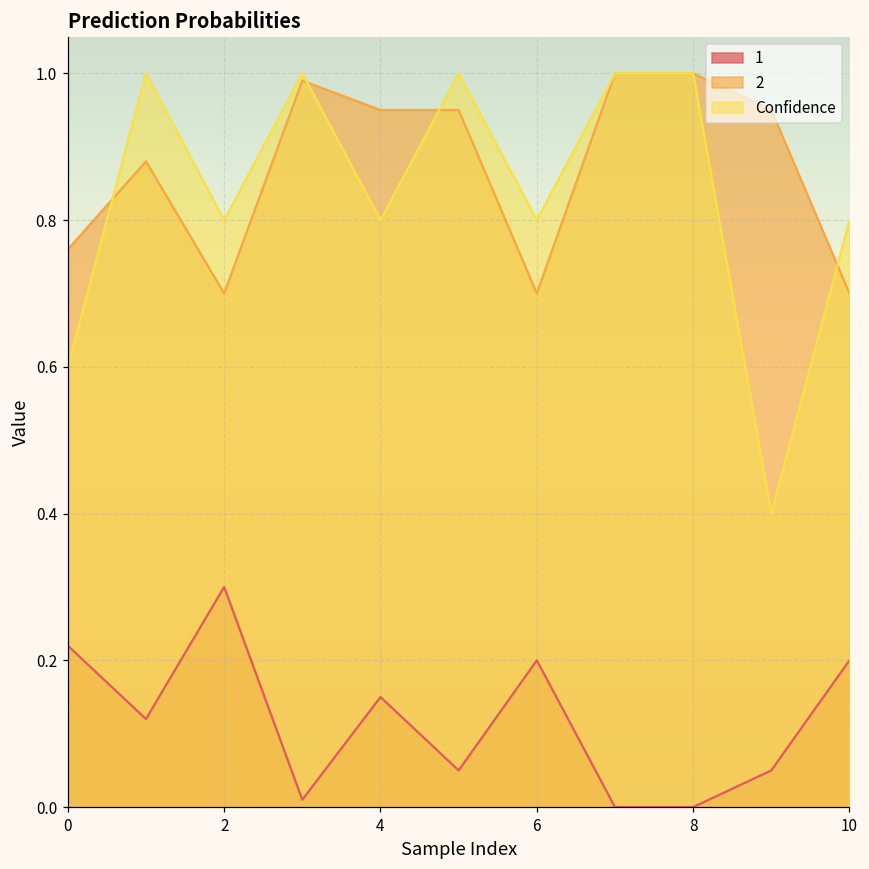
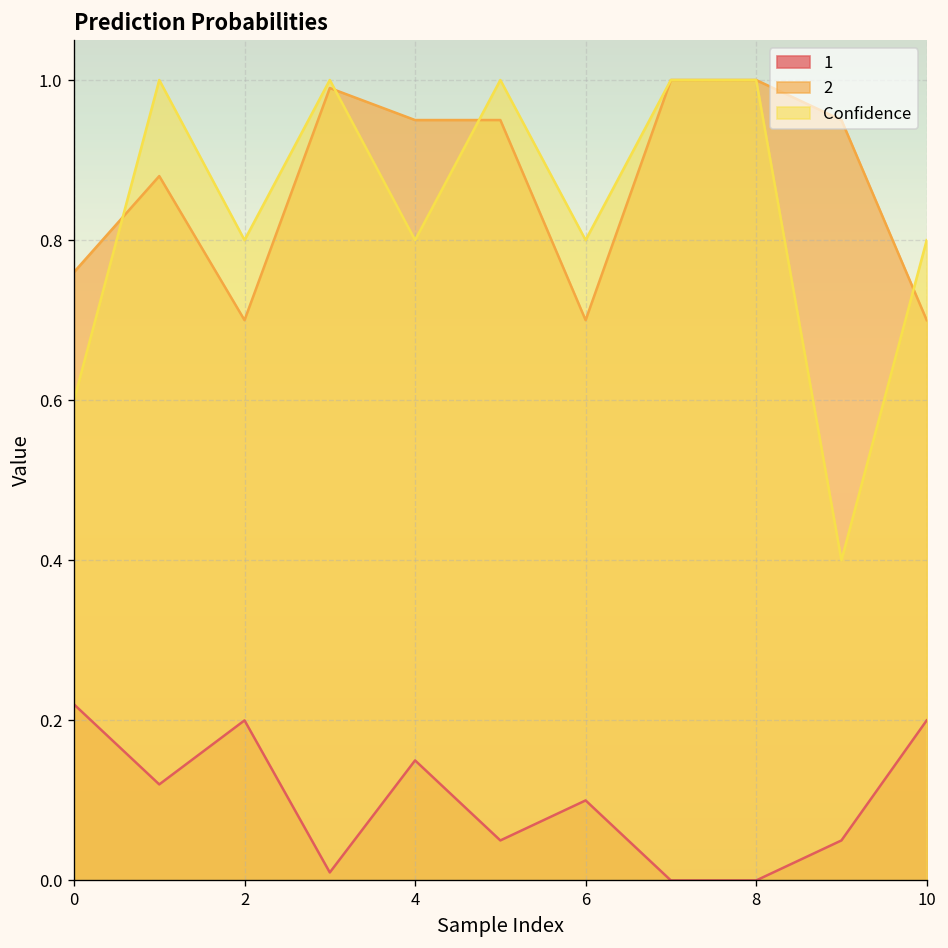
  {
    "1": {
      "0": 0.22,
-     "2": 0.3,
+     "2": 0.2,
      "4": 0.15,
-     "6": 0.2,
+     "6": 0.1,
      "8": 0.0,
      "10": 0.2
    }
  }
